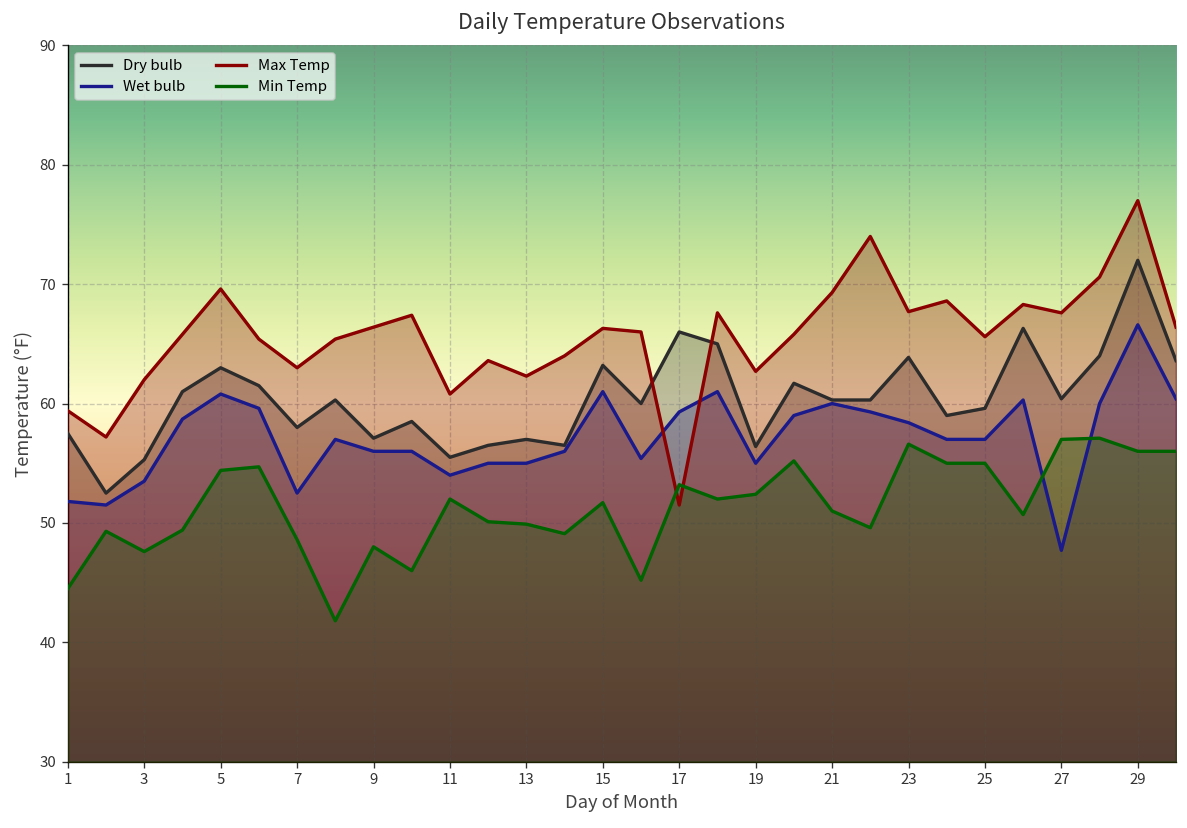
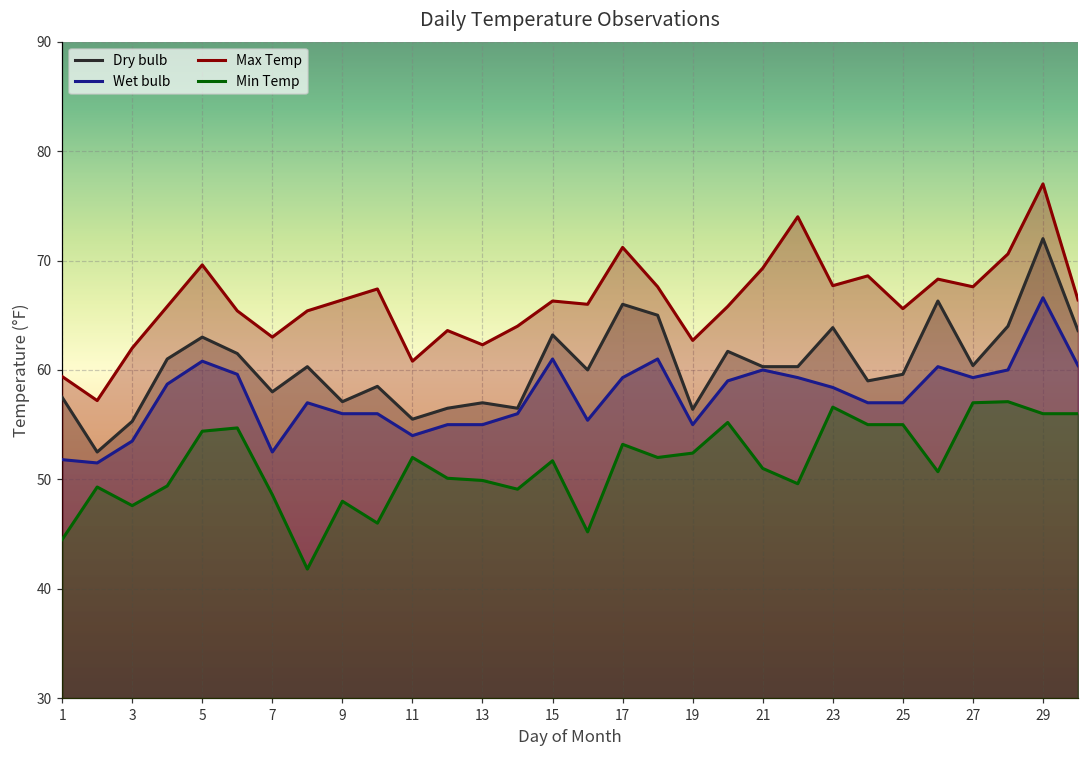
  {
    "Dry bulb": {
      "1": 58,
      "3": 55,
      "5": 63,
      "7": 58,
      "9": 57,
      "11": 56,
      "13": 57,
      "15": 63,
      "17": 66,
      "19": 56,
      "21": 60,
      "23": 64,
      "25": 60,
      "27": 60,
      "29": 72
    },
    "Wet bulb": {
      "1": 52,
      "3": 54,
      "5": 61,
      "7": 53,
      "9": 56,
      "11": 54,
      "13": 55,
      "15": 61,
      "17": 59,
      "19": 55,
      "21": 60,
      "23": 58,
      "25": 57,
-     "27": 48,
+     "27": 59,
      "29": 67
    },
    "Max Temp": {
      "1": 59,
      "3": 62,
      "5": 70,
      "7": 63,
      "9": 66,
      "11": 61,
      "13": 62,
      "15": 66,
-     "17": 52,
+     "17": 71,
      "19": 63,
      "21": 69,
      "23": 68,
      "25": 66,
      "27": 68,
      "29": 77
    },
    "Min Temp": {
      "1": 45,
      "3": 48,
      "5": 54,
      "7": 49,
      "9": 48,
      "11": 52,
      "13": 50,
      "15": 52,
      "17": 53,
      "19": 52,
      "21": 51,
      "23": 57,
      "25": 55,
      "27": 57,
      "29": 56
    }
  }
